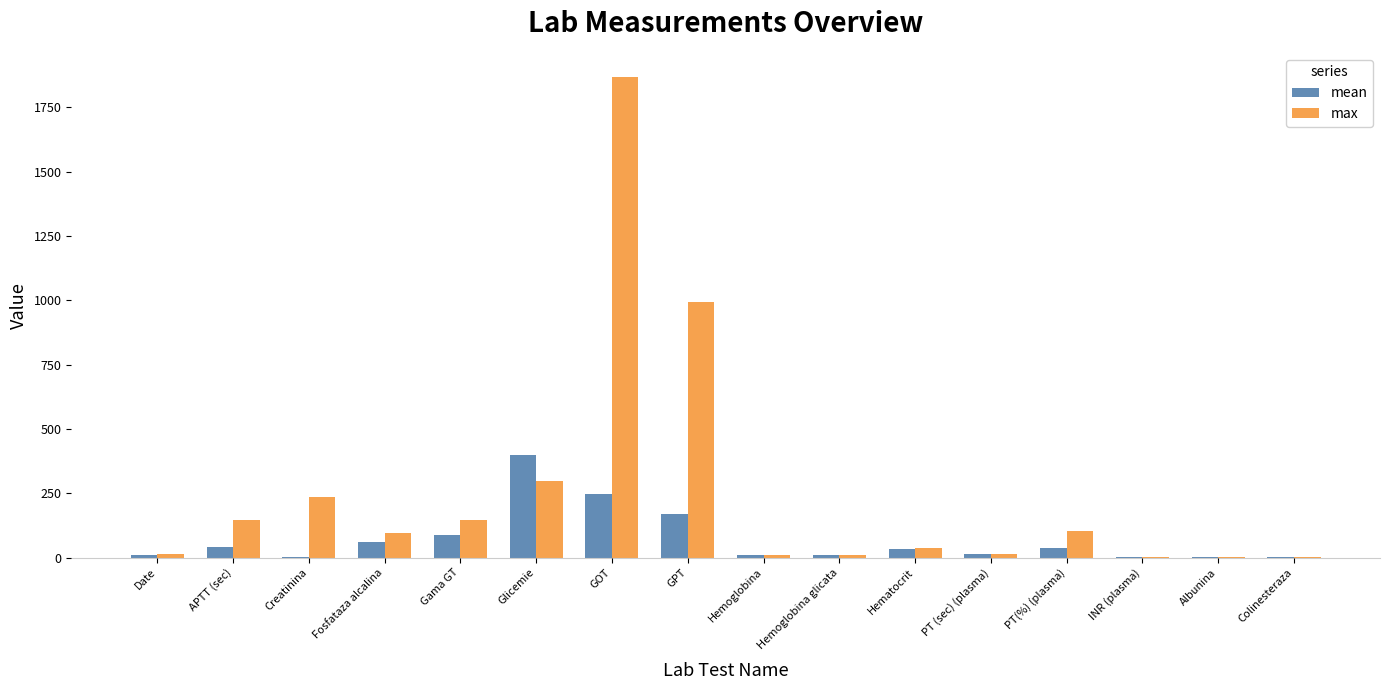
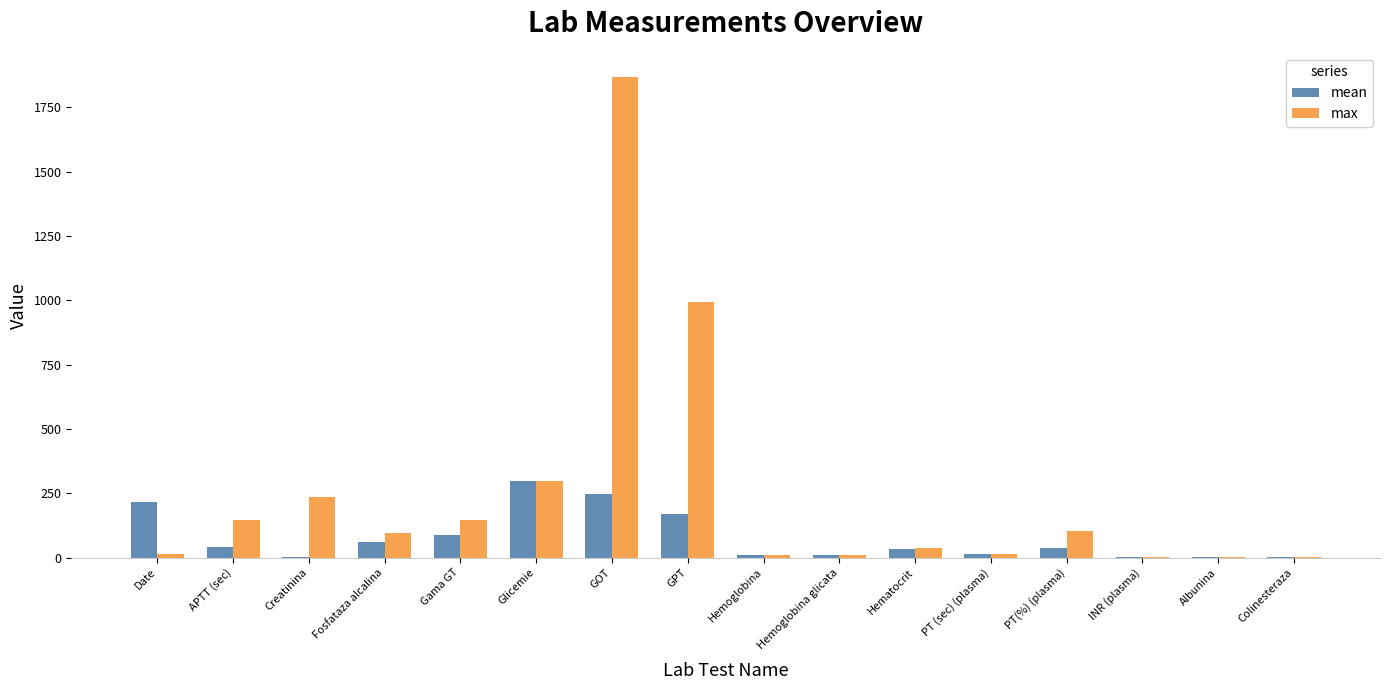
  {
    "mean": {
-     "Date": 10,
+     "Date": 220,
      "APTT (sec)": 40,
      "Fosfataza alcalina": 60,
      "Gama GT": 90,
-     "Glicemie": 400,
+     "Glicemie": 300,
      "GOT": 250,
      "GPT": 170,
      "Hemoglobina": 10,
      "Hematocrit": 30,
      "PT (sec) (plasma)": 10,
      "PT(%) (plasma)": 40
    },
    "max": {
      "Date": 20,
      "APTT (sec)": 150,
      "Creatinina": 240,
      "Fosfataza alcalina": 100,
      "Gama GT": 150,
      "Glicemie": 300,
      "GOT": 1870,
      "GPT": 1000,
      "Hemoglobina": 10,
      "Hematocrit": 40,
      "PT (sec) (plasma)": 10,
      "PT(%) (plasma)": 100
    }
  }
